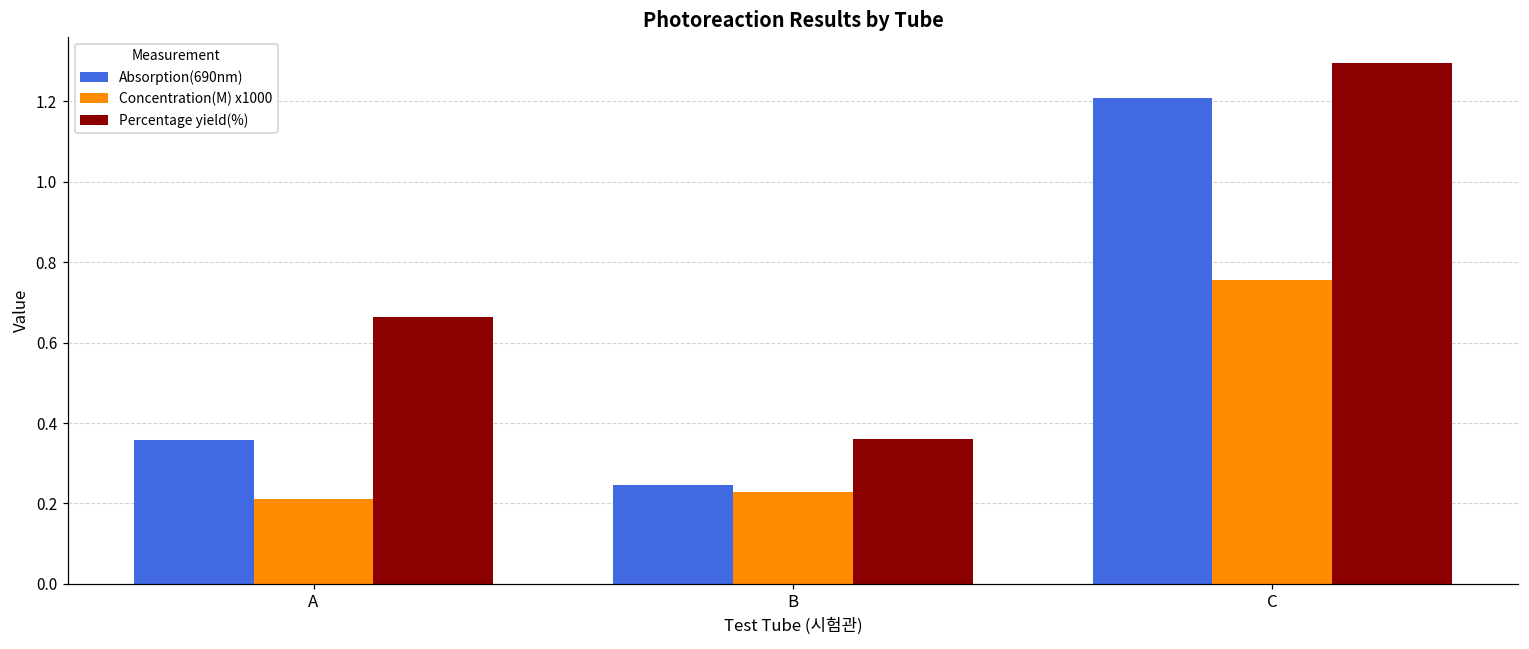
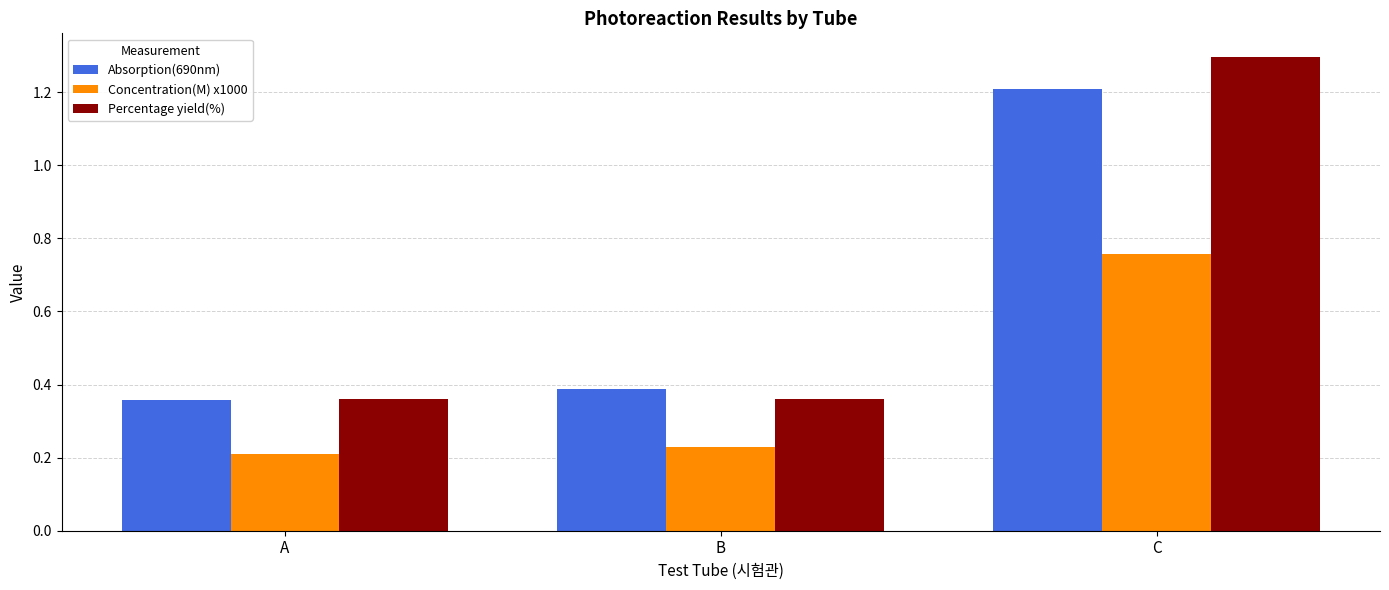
  {
    "Absorption(690nm)": {
      "A": 0.36,
-     "B": 0.25,
+     "B": 0.39,
      "C": 1.21
    },
    "Concentration(M) x1000": {
      "A": 0.21,
      "B": 0.23,
      "C": 0.76
    },
    "Percentage yield(%)": {
-     "A": 0.66,
+     "A": 0.36,
      "B": 0.36,
      "C": 1.30
    }
  }
